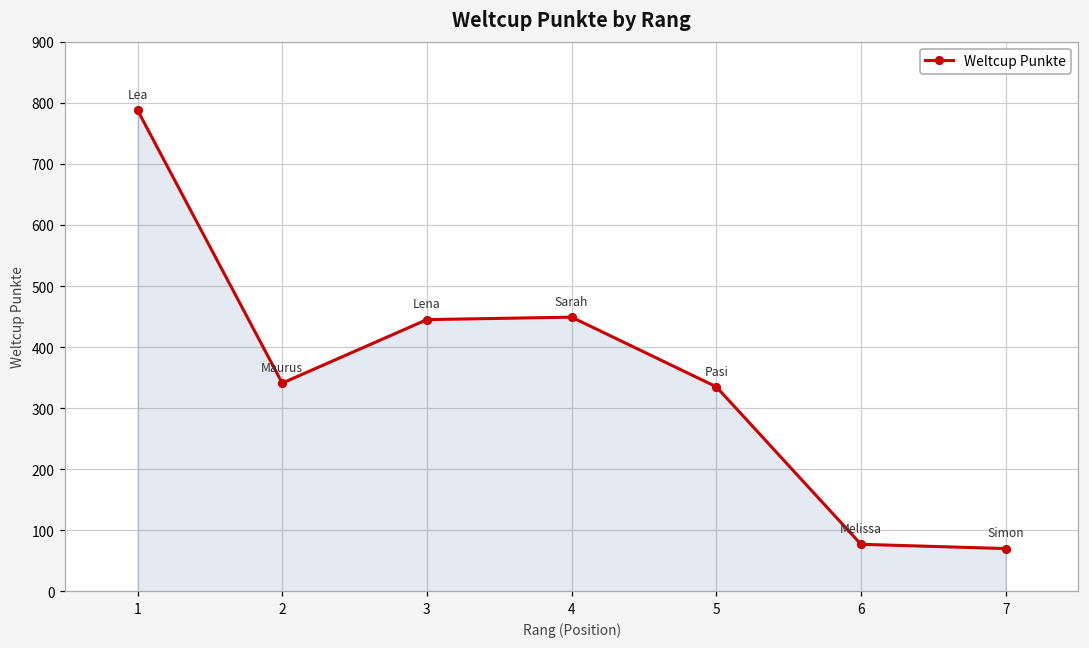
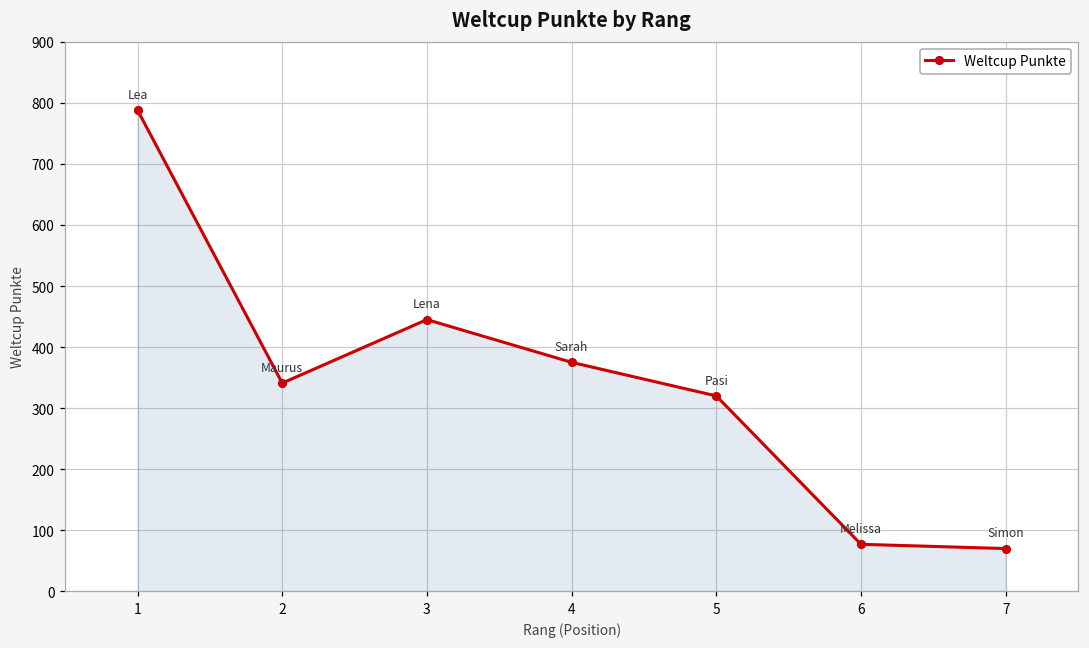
  {
    "1": 790,
    "2": 340,
    "3": 450,
-   "4": 450,
-   "5": 340,
+   "4": 380,
+   "5": 320,
    "6": 80,
    "7": 70
  }
